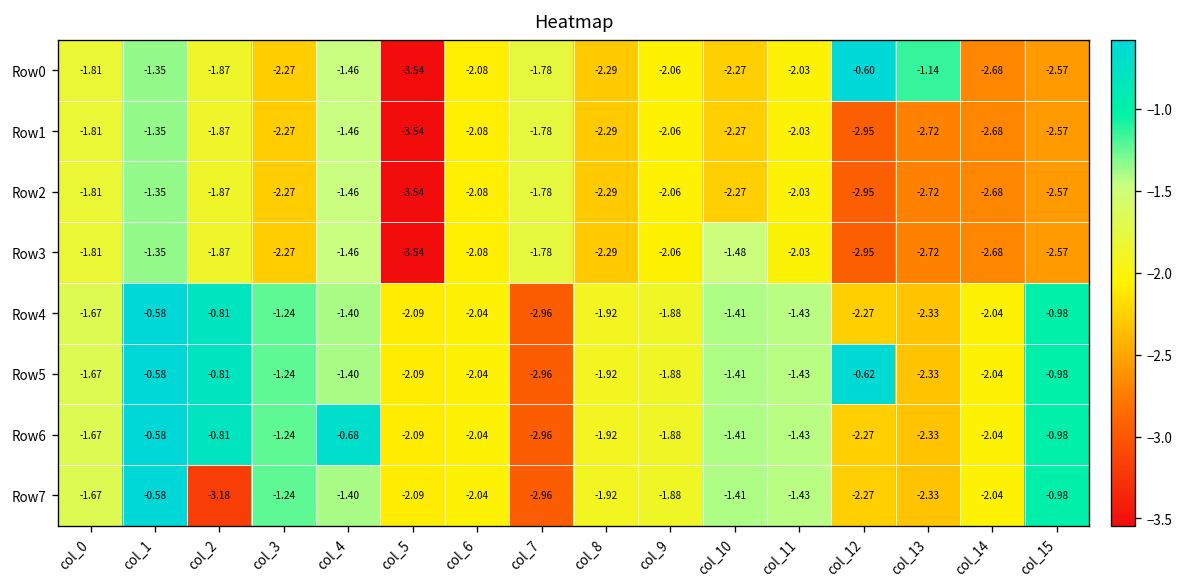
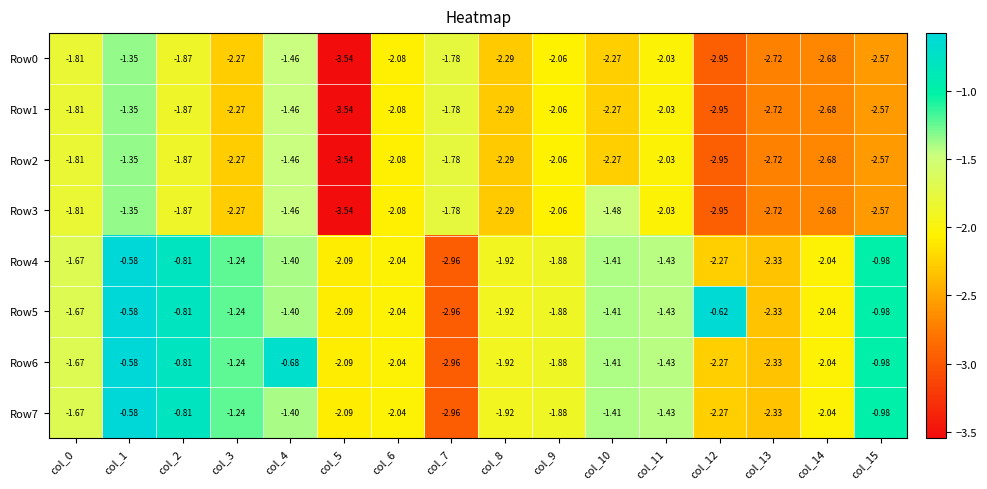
  {
    "Row0": {
      "col_0": -1.81,
      "col_1": -1.35,
      "col_2": -1.87,
      "col_3": -2.27,
      "col_4": -1.46,
      "col_5": -3.54,
      "col_6": -2.08,
      "col_7": -1.78,
      "col_8": -2.29,
      "col_9": -2.06,
      "col_10": -2.27,
      "col_11": -2.03,
-     "col_12": -0.60,
-     "col_13": -1.14,
+     "col_12": -2.95,
+     "col_13": -2.72,
      "col_14": -2.68,
      "col_15": -2.57
    },
    "Row1": {
      "col_0": -1.81,
      "col_1": -1.35,
      "col_2": -1.87,
      "col_3": -2.27,
      "col_4": -1.46,
      "col_5": -3.54,
      "col_6": -2.08,
      "col_7": -1.78,
      "col_8": -2.29,
      "col_9": -2.06,
      "col_10": -2.27,
      "col_11": -2.03,
      "col_12": -2.95,
      "col_13": -2.72,
      "col_14": -2.68,
      "col_15": -2.57
    },
    "Row2": {
      "col_0": -1.81,
      "col_1": -1.35,
      "col_2": -1.87,
      "col_3": -2.27,
      "col_4": -1.46,
      "col_5": -3.54,
      "col_6": -2.08,
      "col_7": -1.78,
      "col_8": -2.29,
      "col_9": -2.06,
      "col_10": -2.27,
      "col_11": -2.03,
      "col_12": -2.95,
      "col_13": -2.72,
      "col_14": -2.68,
      "col_15": -2.57
    },
    "Row3": {
      "col_0": -1.81,
      "col_1": -1.35,
      "col_2": -1.87,
      "col_3": -2.27,
      "col_4": -1.46,
      "col_5": -3.54,
      "col_6": -2.08,
      "col_7": -1.78,
      "col_8": -2.29,
      "col_9": -2.06,
      "col_10": -1.48,
      "col_11": -2.03,
      "col_12": -2.95,
      "col_13": -2.72,
      "col_14": -2.68,
      "col_15": -2.57
    },
    "Row4": {
      "col_0": -1.67,
      "col_1": -0.58,
      "col_2": -0.81,
      "col_3": -1.24,
      "col_4": -1.40,
      "col_5": -2.09,
      "col_6": -2.04,
      "col_7": -2.96,
      "col_8": -1.92,
      "col_9": -1.88,
      "col_10": -1.41,
      "col_11": -1.43,
      "col_12": -2.27,
      "col_13": -2.33,
      "col_14": -2.04,
      "col_15": -0.98
    },
    "Row5": {
      "col_0": -1.67,
      "col_1": -0.58,
      "col_2": -0.81,
      "col_3": -1.24,
      "col_4": -1.40,
      "col_5": -2.09,
      "col_6": -2.04,
      "col_7": -2.96,
      "col_8": -1.92,
      "col_9": -1.88,
      "col_10": -1.41,
      "col_11": -1.43,
      "col_12": -0.62,
      "col_13": -2.33,
      "col_14": -2.04,
      "col_15": -0.98
    },
    "Row6": {
      "col_0": -1.67,
      "col_1": -0.58,
      "col_2": -0.81,
      "col_3": -1.24,
      "col_4": -0.68,
      "col_5": -2.09,
      "col_6": -2.04,
      "col_7": -2.96,
      "col_8": -1.92,
      "col_9": -1.88,
      "col_10": -1.41,
      "col_11": -1.43,
      "col_12": -2.27,
      "col_13": -2.33,
      "col_14": -2.04,
      "col_15": -0.98
    },
    "Row7": {
      "col_0": -1.67,
      "col_1": -0.58,
-     "col_2": -3.18,
+     "col_2": -0.81,
      "col_3": -1.24,
      "col_4": -1.40,
      "col_5": -2.09,
      "col_6": -2.04,
      "col_7": -2.96,
      "col_8": -1.92,
      "col_9": -1.88,
      "col_10": -1.41,
      "col_11": -1.43,
      "col_12": -2.27,
      "col_13": -2.33,
      "col_14": -2.04,
      "col_15": -0.98
    }
  }
